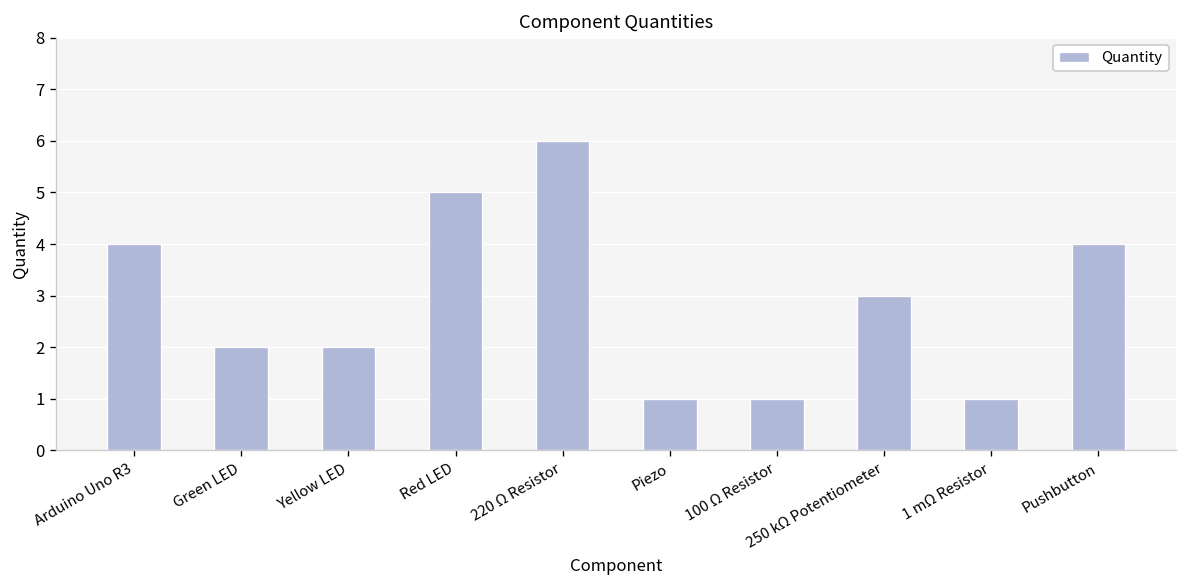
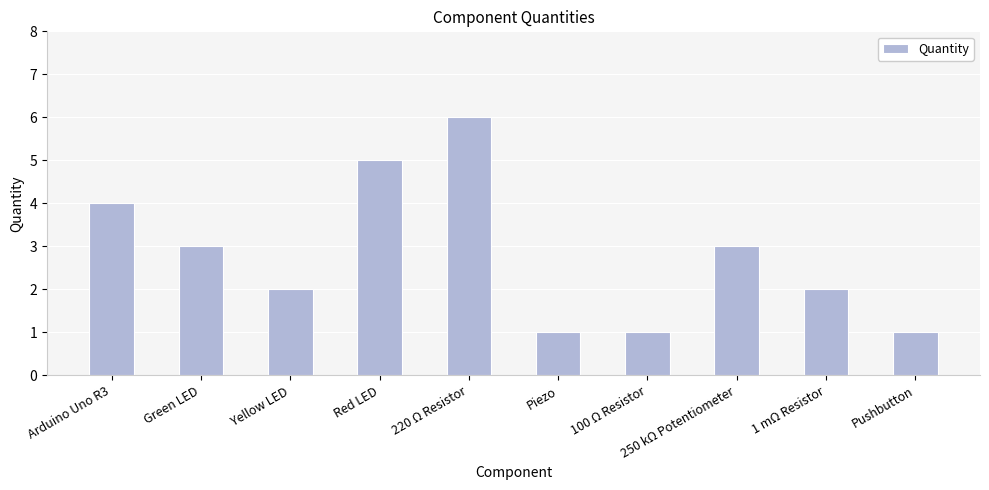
  {
    "Arduino Uno R3": 4,
-   "Green LED": 2,
+   "Green LED": 3,
    "Yellow LED": 2,
    "Red LED": 5,
    "220 Ω Resistor": 6,
    "Piezo": 1,
    "100 Ω Resistor": 1,
    "250 kΩ Potentiometer": 3,
-   "1 mΩ Resistor": 1,
-   "Pushbutton": 4
+   "1 mΩ Resistor": 2,
+   "Pushbutton": 1
  }
